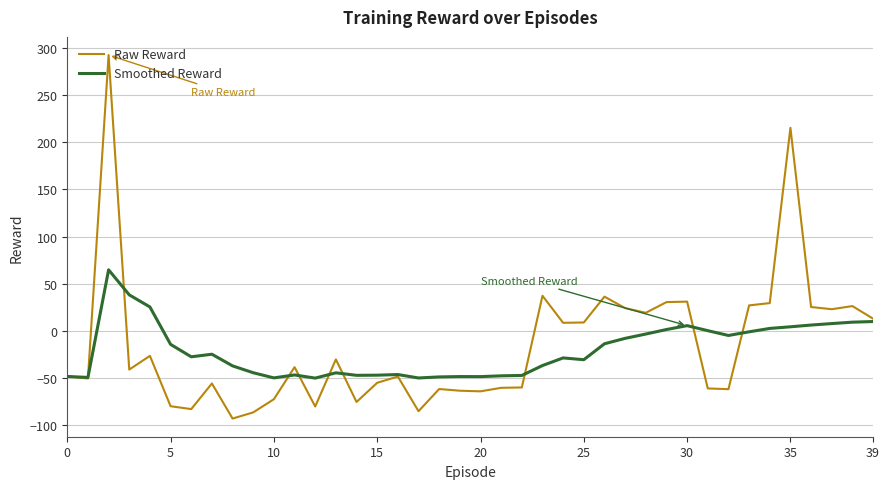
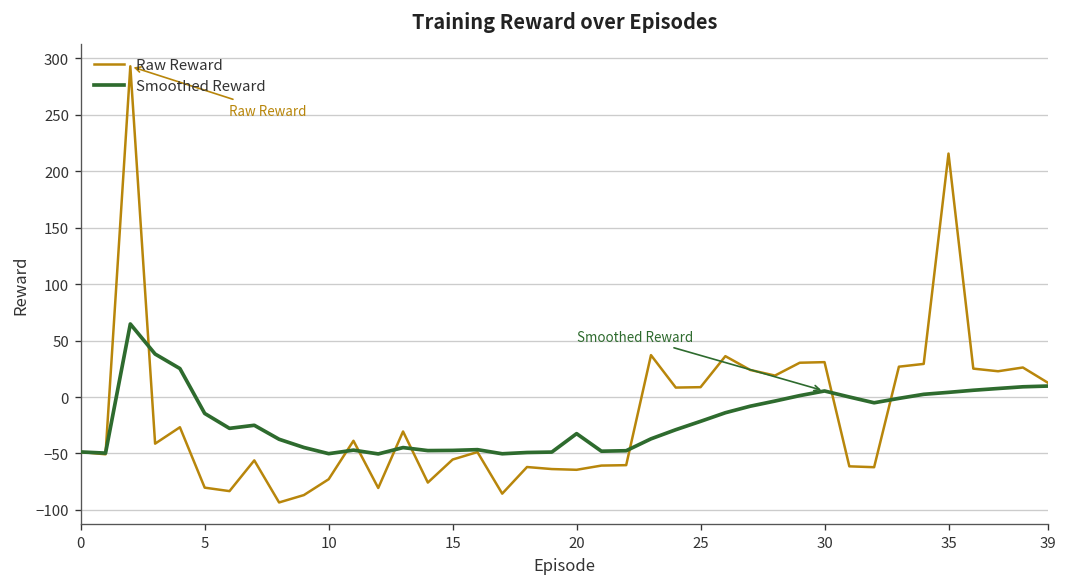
  {
    "Raw Reward": {
      "5": -80,
      "10": -70,
      "15": -60,
      "20": -60,
      "25": 10,
      "30": 30,
      "35": 220,
      "39": 10
    },
    "Smoothed Reward": {
      "5": -10,
      "10": -50,
      "15": -50,
-     "20": -50,
-     "25": -30,
+     "20": -30,
+     "25": -20,
      "30": 10,
      "35": 0,
      "39": 10
    }
  }
